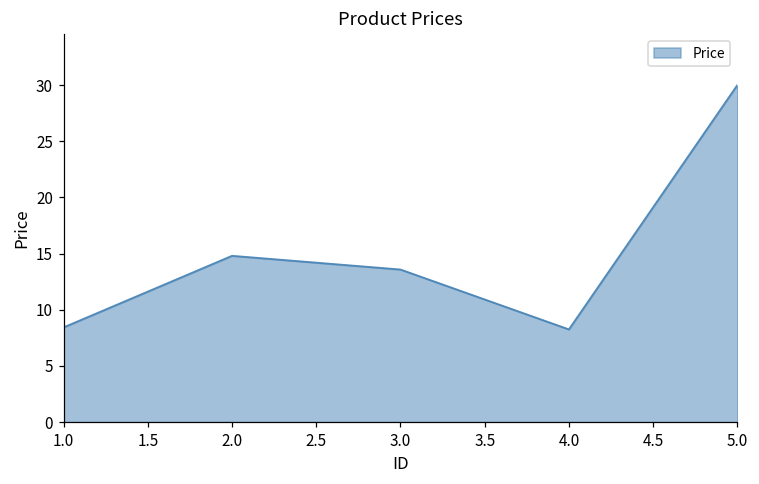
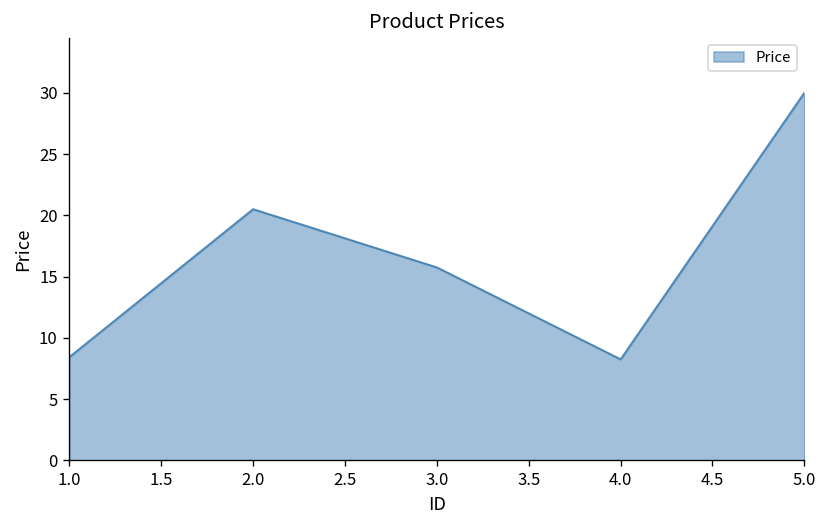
  {
    "1.0": 8.4,
-   "2.0": 14.8,
-   "3.0": 13.6,
+   "2.0": 20.5,
+   "3.0": 15.8,
    "4.0": 8.3,
    "5.0": 30.0
  }
